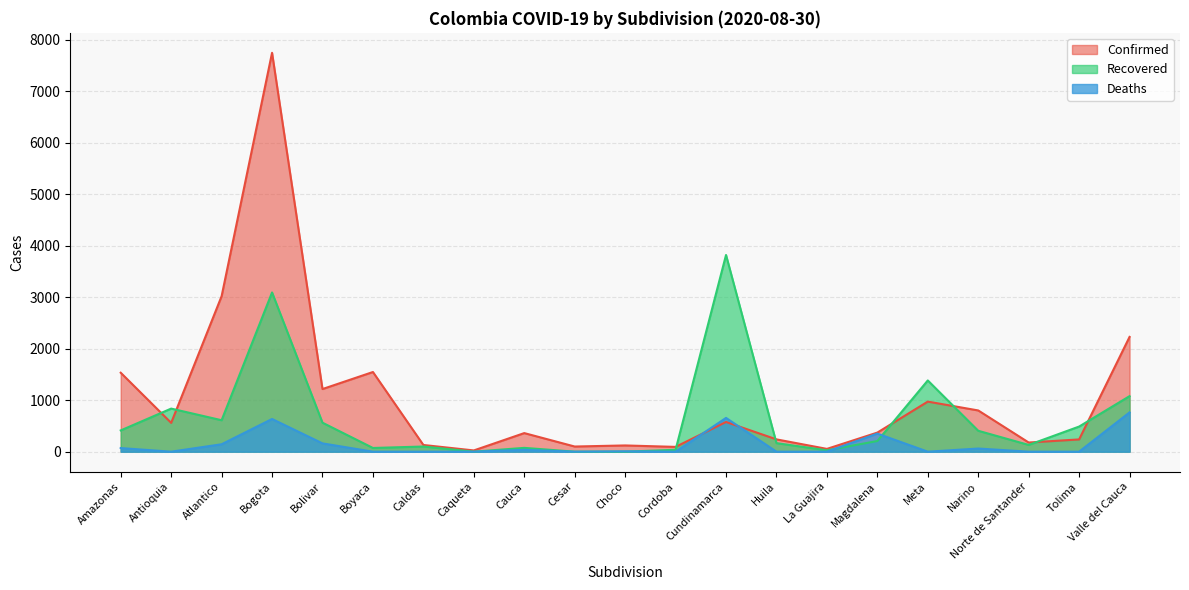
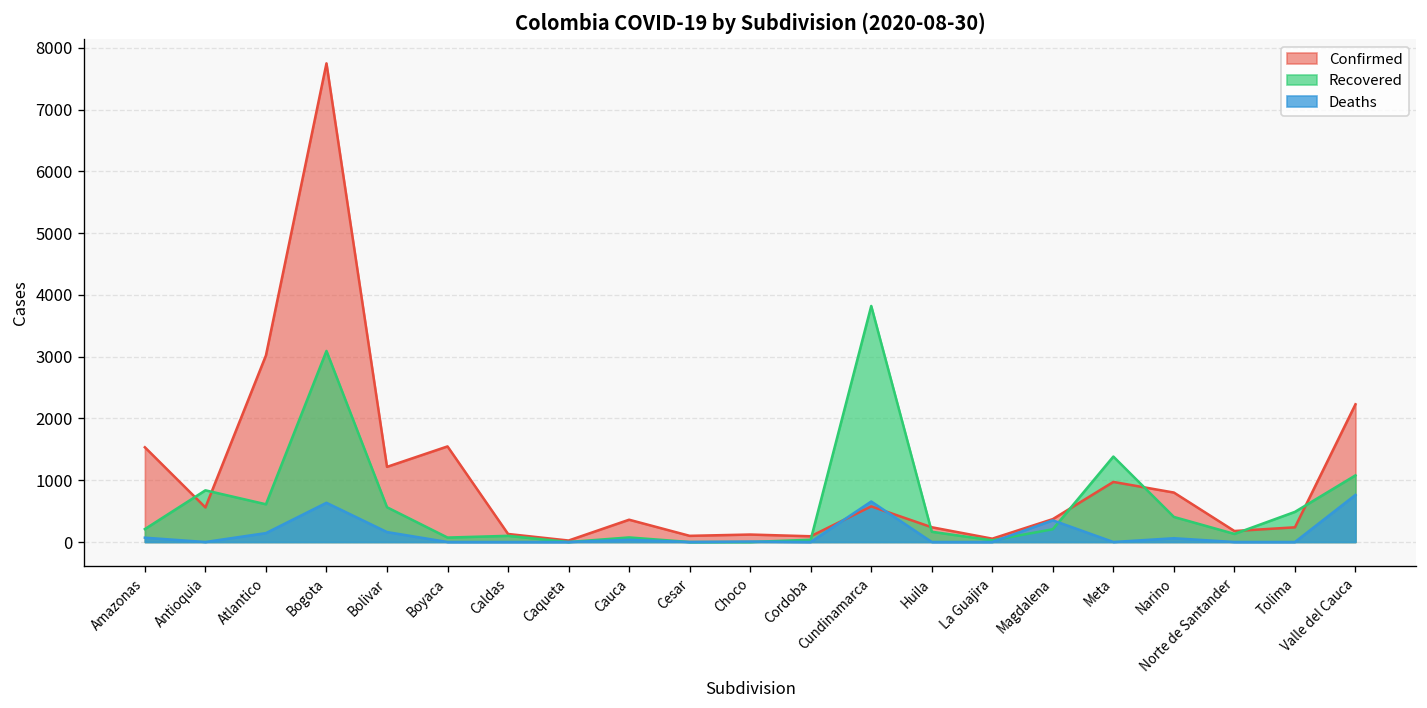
  {
    "Confirmed": {
      "Amazonas": 1500,
      "Antioquia": 600,
      "Atlantico": 3000,
      "Bogota": 7800,
      "Bolivar": 1200,
      "Boyaca": 1500,
      "Cauca": 400,
      "Cesar": 100,
      "Choco": 100,
      "Cordoba": 100,
      "Cundinamarca": 600,
      "Huila": 200,
      "Meta": 1000,
      "Narino": 800,
      "Tolima": 200,
      "Valle del Cauca": 2200
    },
    "Recovered": {
-     "Amazonas": 400,
+     "Amazonas": 200,
      "Antioquia": 800,
      "Atlantico": 600,
      "Bogota": 3100,
      "Bolivar": 600,
      "Boyaca": 100,
      "Cundinamarca": 3800,
      "Huila": 200,
      "Magdalena": 200,
      "Meta": 1400,
      "Narino": 400,
      "Tolima": 500,
      "Valle del Cauca": 1100
    },
    "Deaths": {
      "Amazonas": 100,
      "Antioquia": 0,
      "Atlantico": 100,
      "Bogota": 600,
      "Bolivar": 200,
      "Boyaca": 0,
      "Caldas": 0,
      "Cundinamarca": 700,
      "Huila": 0,
      "Meta": 0,
      "Narino": 100,
      "Norte de Santander": 0,
      "Tolima": 0,
      "Valle del Cauca": 800
    }
  }
